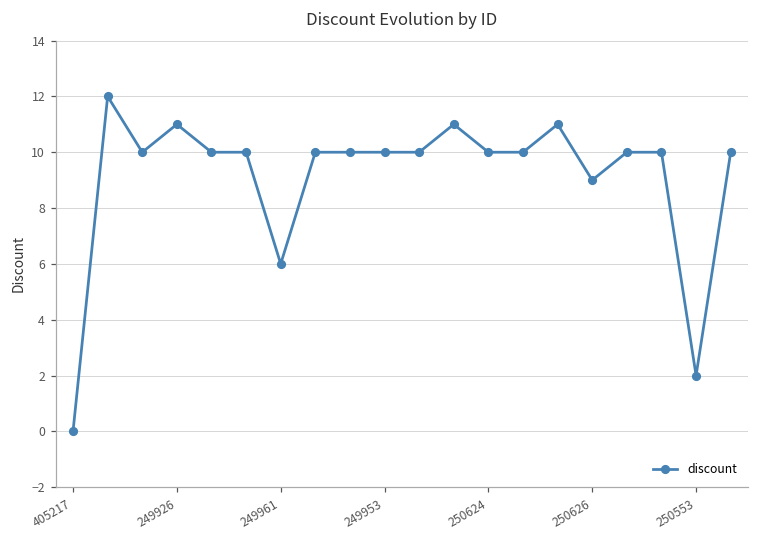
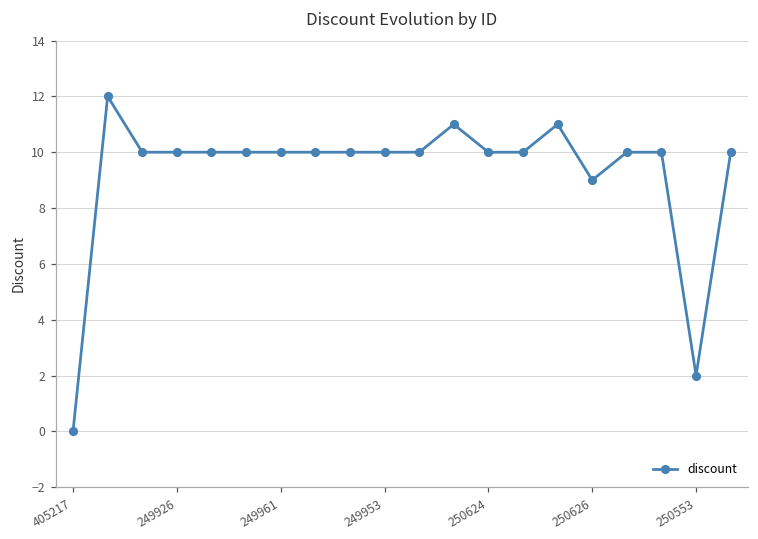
  {
    "405217": 0,
-   "249926": 11,
-   "249961": 6,
+   "249926": 10,
+   "249961": 10,
    "249953": 10,
    "250624": 10,
    "250626": 9,
    "250553": 2
  }
